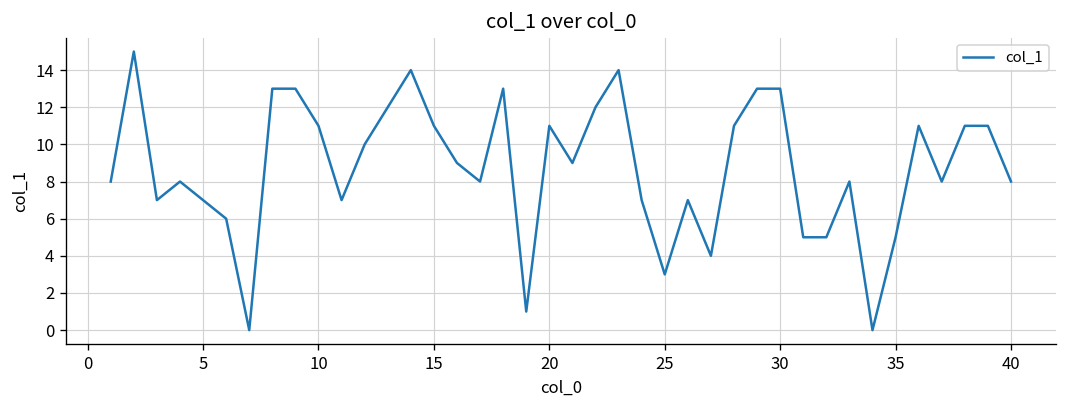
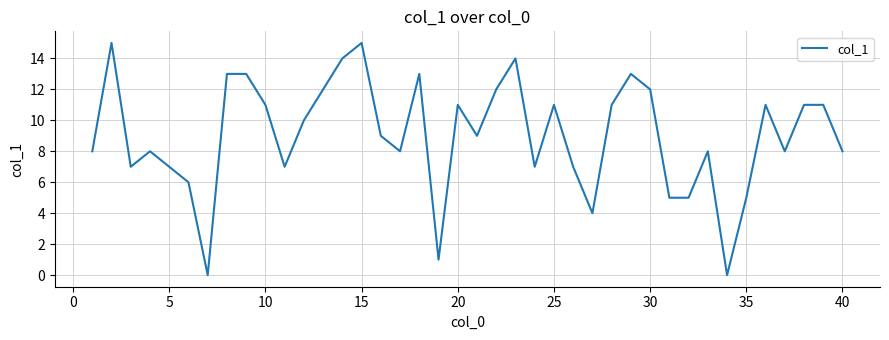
  {
    "5": 7,
    "10": 11,
-   "15": 11,
+   "15": 15,
    "20": 11,
-   "25": 3,
-   "30": 13,
+   "25": 11,
+   "30": 12,
    "35": 5,
    "40": 8
  }
